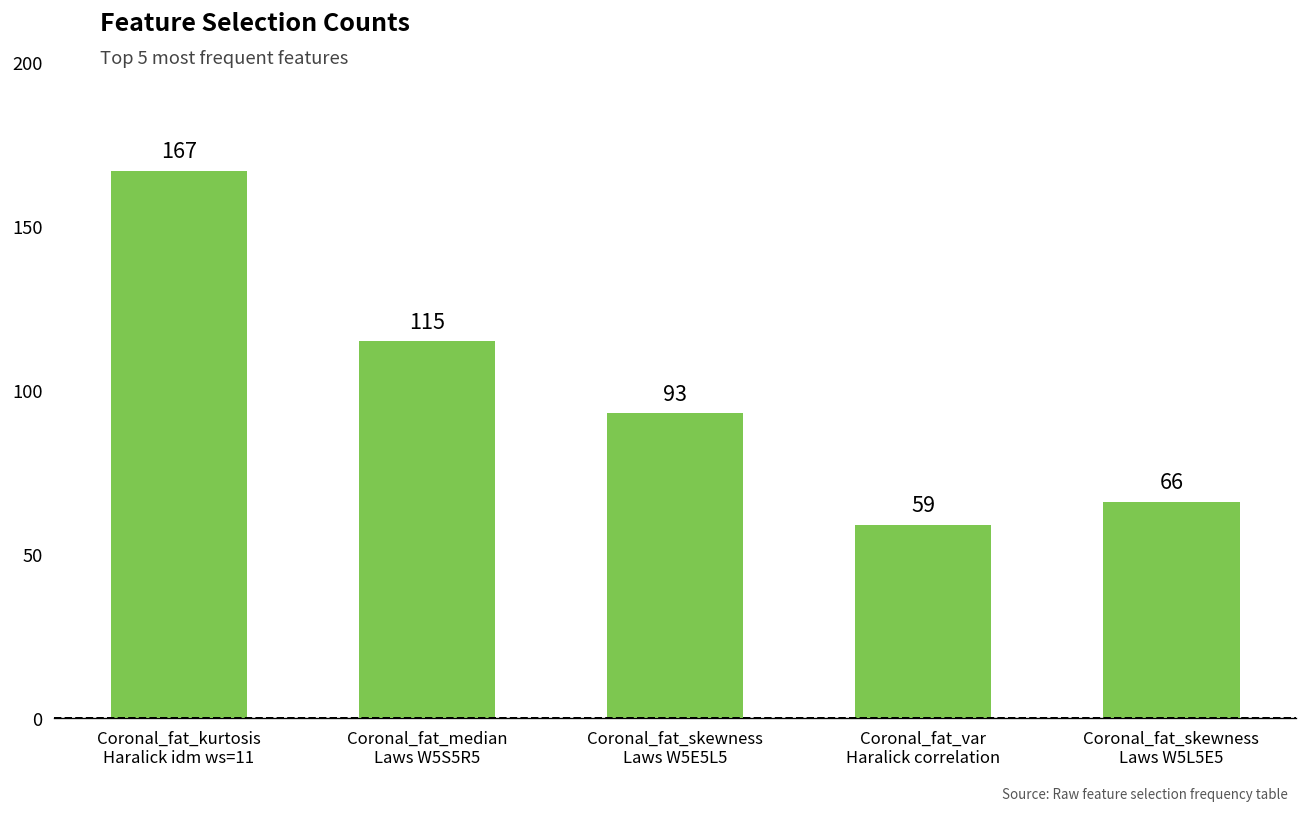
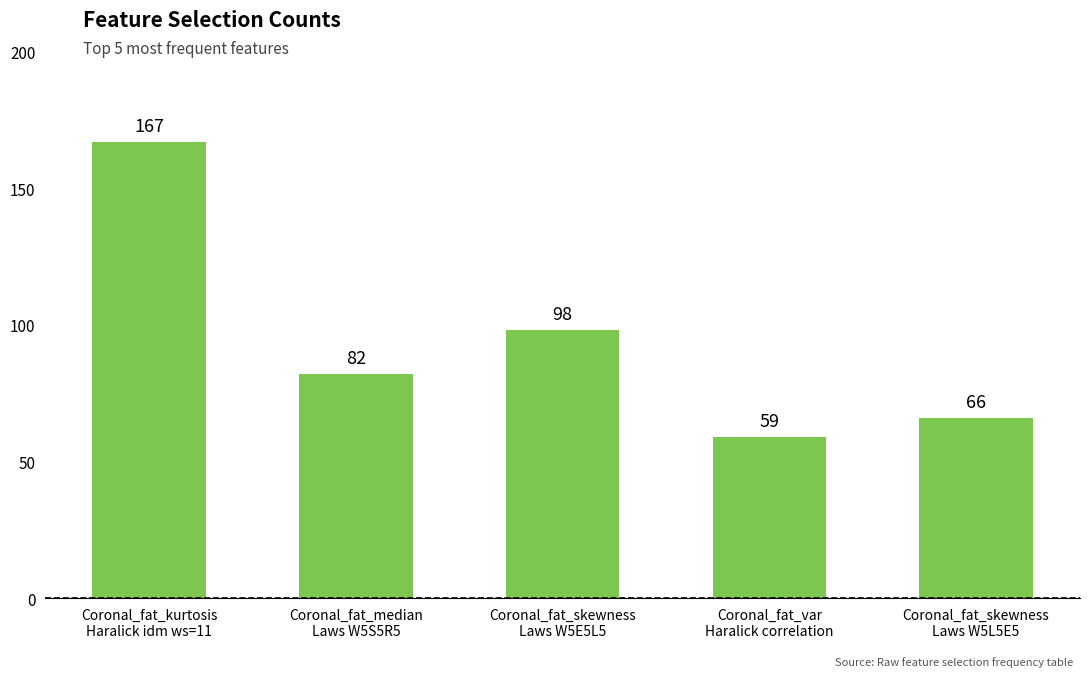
  {
    "Coronal_fat_kurtosis Haralick idm ws=11": 167,
-   "Coronal_fat_median Laws W5S5R5": 115,
-   "Coronal_fat_skewness Laws W5E5L5": 93,
+   "Coronal_fat_median Laws W5S5R5": 82,
+   "Coronal_fat_skewness Laws W5E5L5": 98,
    "Coronal_fat_var Haralick correlation": 59,
    "Coronal_fat_skewness Laws W5L5E5": 66
  }
